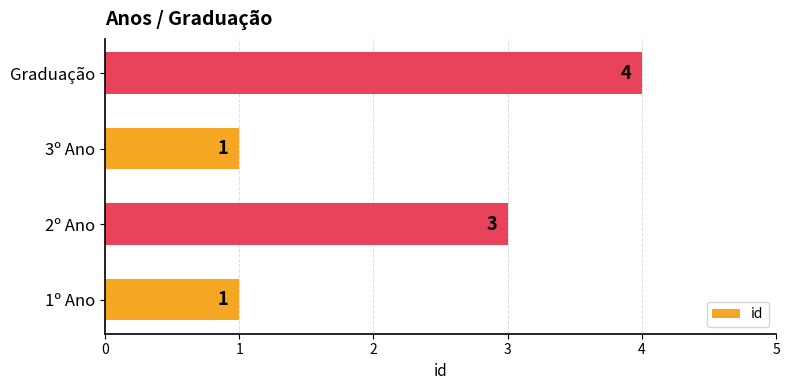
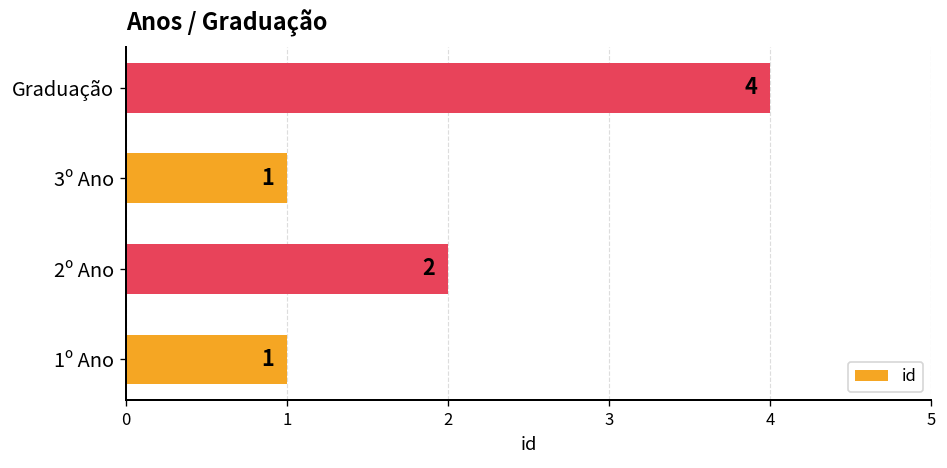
  {
    "Graduação": 4,
    "3º Ano": 1,
-   "2º Ano": 3,
+   "2º Ano": 2,
    "1º Ano": 1
  }
